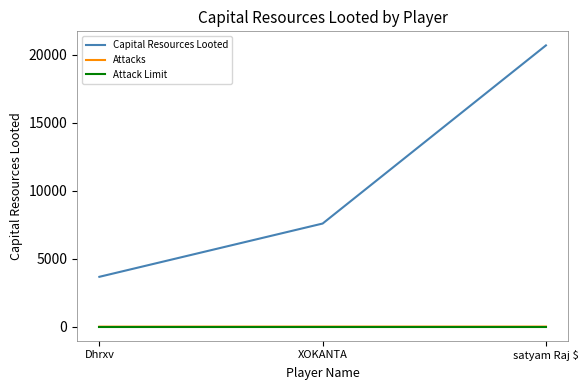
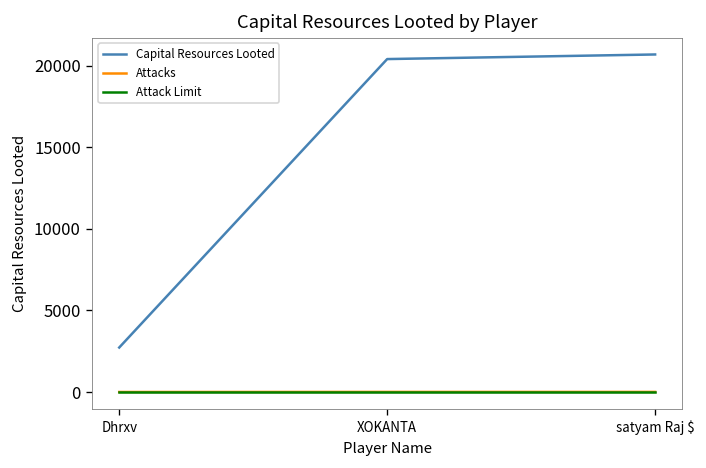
  {
    "Capital Resources Looted": {
-     "Dhrxv": 3700,
-     "XOKANTA": 7600,
+     "Dhrxv": 2700,
+     "XOKANTA": 20400,
      "satyam Raj $": 20700
    },
    "Attack Limit": {
      "Dhrxv": 0,
      "XOKANTA": 0,
      "satyam Raj $": 0
    }
  }
